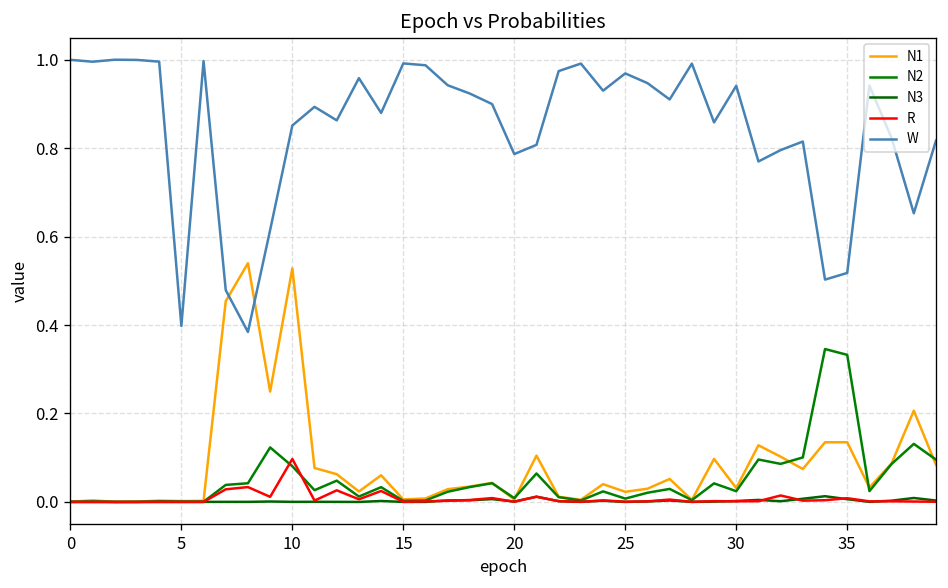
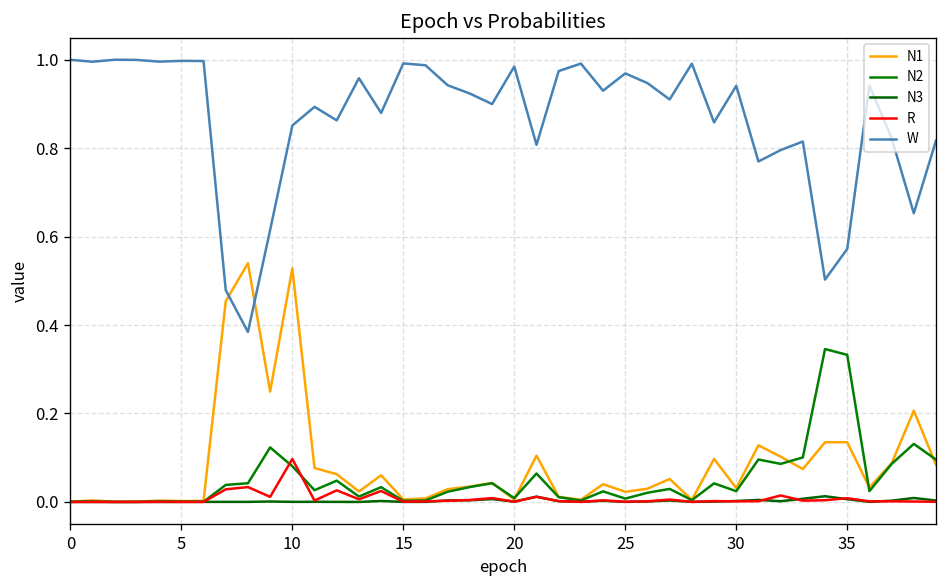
  {
    "N1": {
      "10": 0.53,
      "25": 0.02,
      "30": 0.03,
      "35": 0.14
    },
    "R": {
      "10": 0.10
    },
    "W": {
      "0": 1.00,
-     "5": 0.40,
+     "5": 1.00,
      "10": 0.85,
      "15": 0.99,
-     "20": 0.79,
+     "20": 0.98,
      "25": 0.97,
      "30": 0.94,
-     "35": 0.52
+     "35": 0.57
    }
  }
